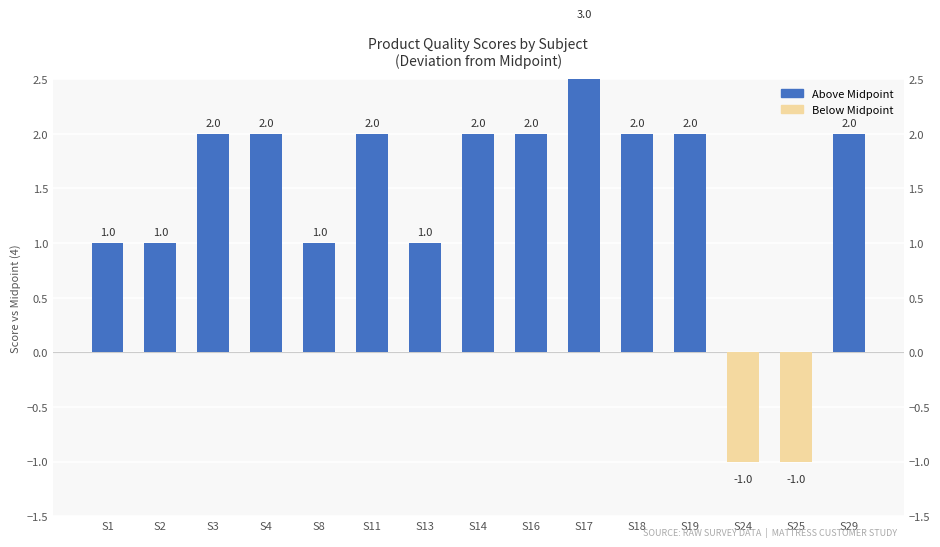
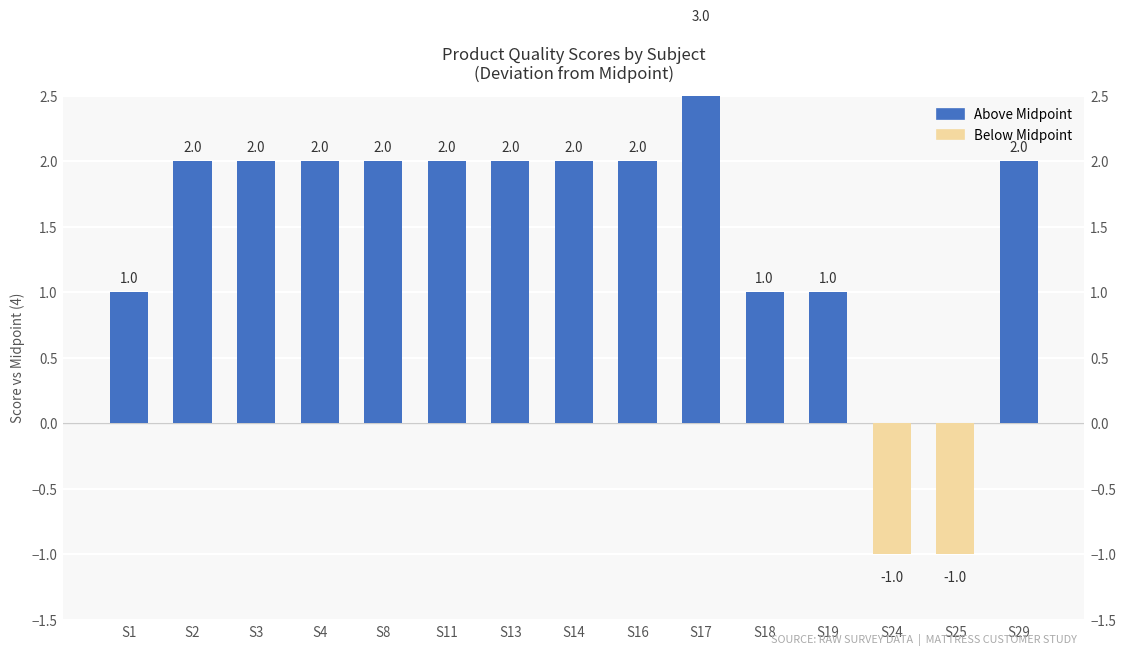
  {
    "S1": 1.0,
-   "S2": 1.0,
+   "S2": 2.0,
    "S3": 2.0,
    "S4": 2.0,
-   "S8": 1.0,
+   "S8": 2.0,
    "S11": 2.0,
-   "S13": 1.0,
+   "S13": 2.0,
    "S14": 2.0,
    "S16": 2.0,
-   "S18": 2.0,
-   "S19": 2.0,
+   "S18": 1.0,
+   "S19": 1.0,
    "S24": -1.0,
    "S25": -1.0,
    "S29": 2.0
  }
